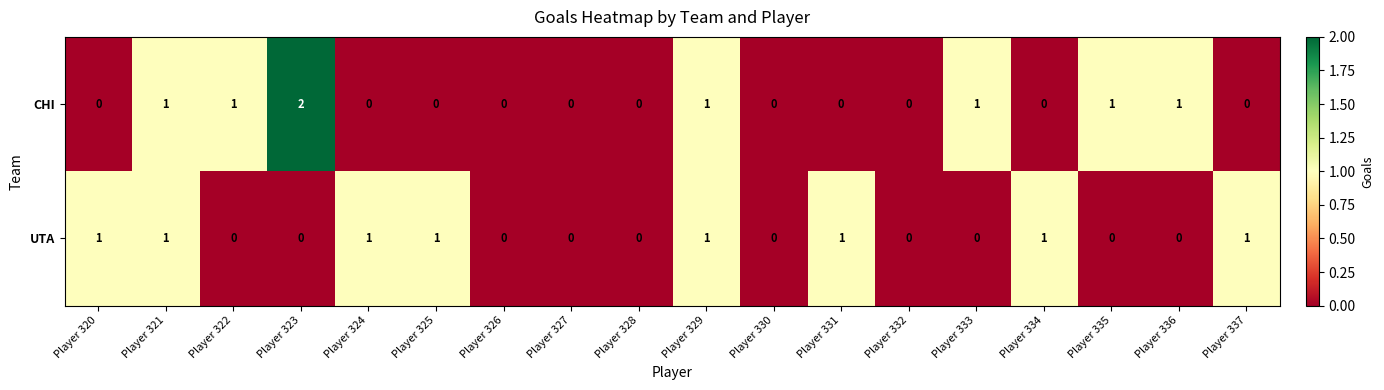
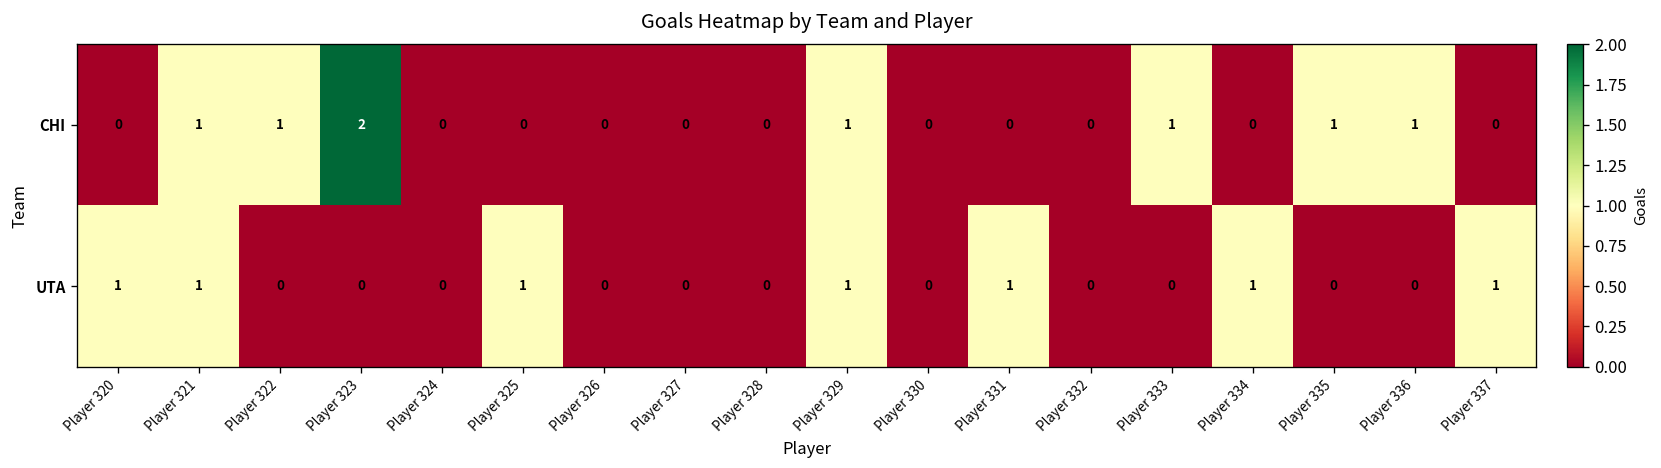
  {
    "CHI": {
      "Player 320": 0,
      "Player 321": 1,
      "Player 322": 1,
      "Player 323": 2,
      "Player 324": 0,
      "Player 325": 0,
      "Player 326": 0,
      "Player 327": 0,
      "Player 328": 0,
      "Player 329": 1,
      "Player 330": 0,
      "Player 331": 0,
      "Player 332": 0,
      "Player 333": 1,
      "Player 334": 0,
      "Player 335": 1,
      "Player 336": 1,
      "Player 337": 0
    },
    "UTA": {
      "Player 320": 1,
      "Player 321": 1,
      "Player 322": 0,
      "Player 323": 0,
-     "Player 324": 1,
+     "Player 324": 0,
      "Player 325": 1,
      "Player 326": 0,
      "Player 327": 0,
      "Player 328": 0,
      "Player 329": 1,
      "Player 330": 0,
      "Player 331": 1,
      "Player 332": 0,
      "Player 333": 0,
      "Player 334": 1,
      "Player 335": 0,
      "Player 336": 0,
      "Player 337": 1
    }
  }
